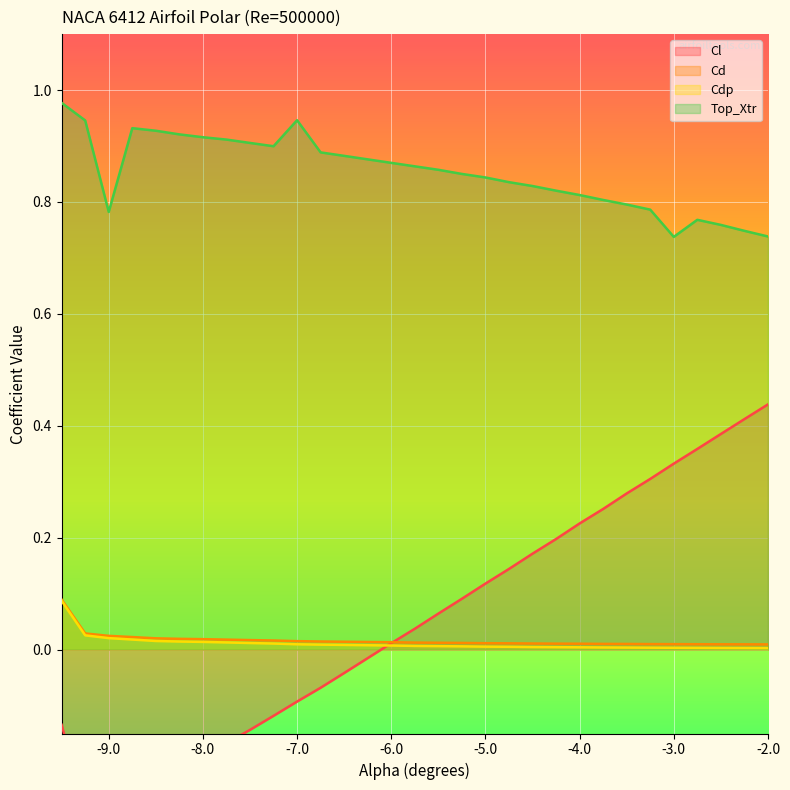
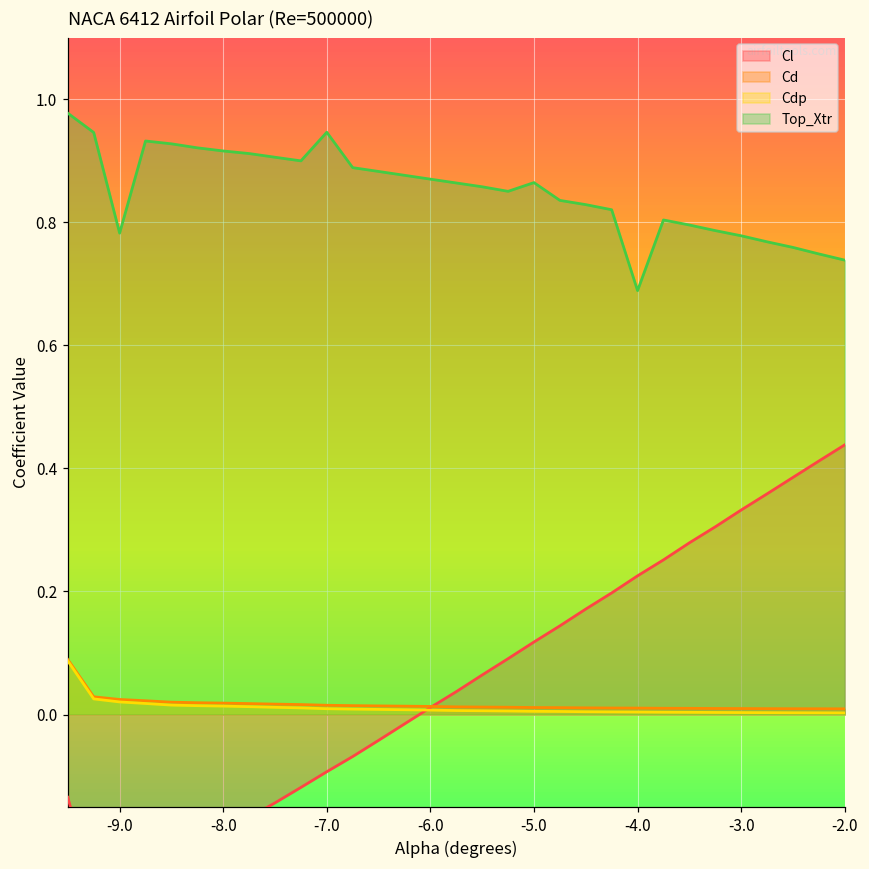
  {
    "Top_Xtr": {
      "-9.0": 0.78,
      "-8.0": 0.92,
      "-7.0": 0.95,
      "-6.0": 0.87,
-     "-5.0": 0.84,
-     "-4.0": 0.81,
-     "-3.0": 0.74,
+     "-5.0": 0.86,
+     "-4.0": 0.69,
+     "-3.0": 0.78,
      "-2.0": 0.74
    }
  }
